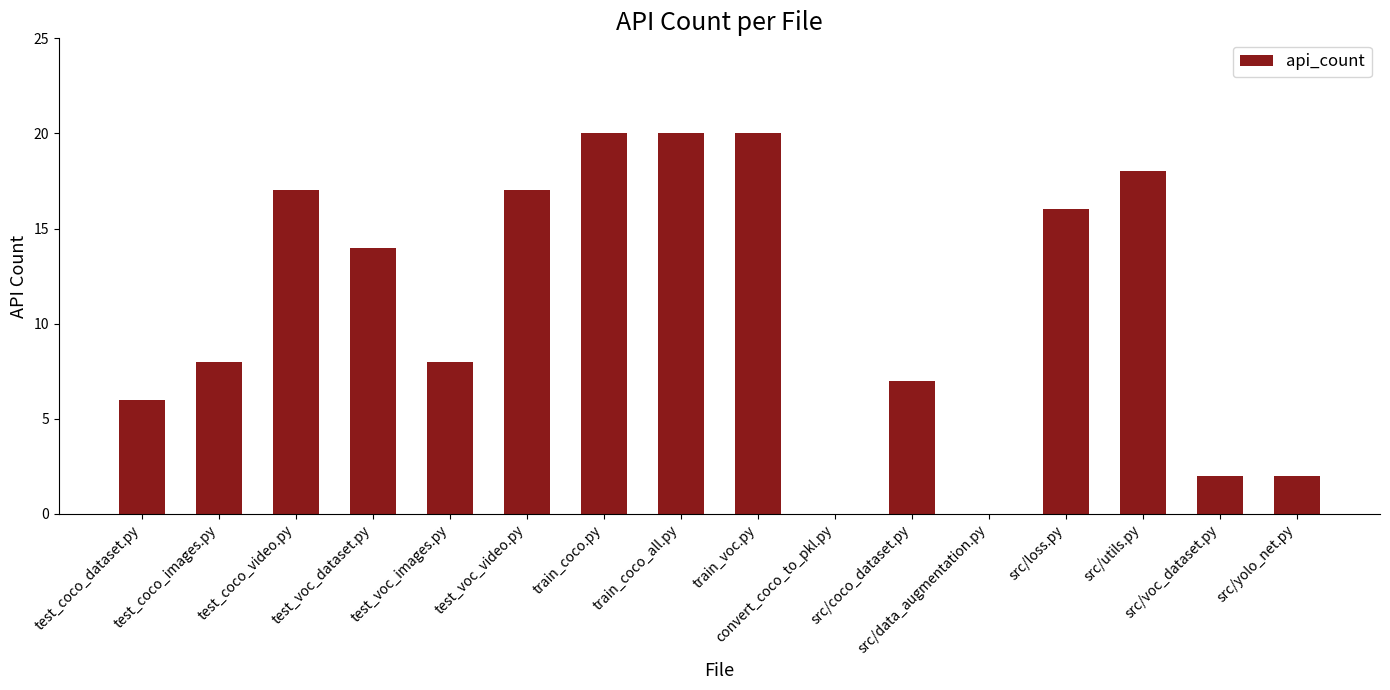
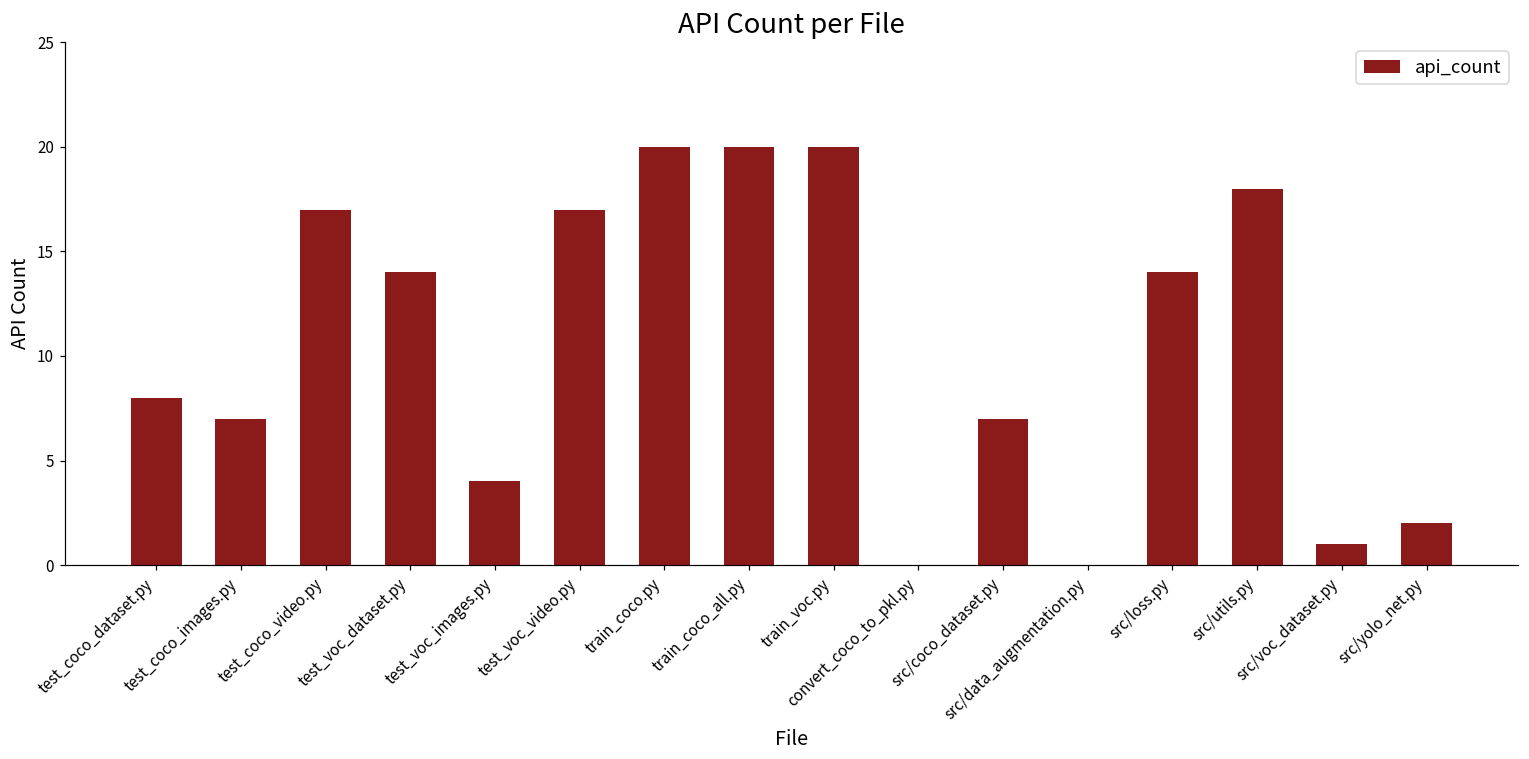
  {
-   "test_coco_dataset.py": 6,
-   "test_coco_images.py": 8,
+   "test_coco_dataset.py": 8,
+   "test_coco_images.py": 7,
    "test_coco_video.py": 17,
    "test_voc_dataset.py": 14,
-   "test_voc_images.py": 8,
+   "test_voc_images.py": 4,
    "test_voc_video.py": 17,
    "train_coco.py": 20,
    "train_coco_all.py": 20,
    "train_voc.py": 20,
    "convert_coco_to_pkl.py": 0,
    "src/coco_dataset.py": 7,
    "src/data_augmentation.py": 0,
-   "src/loss.py": 16,
+   "src/loss.py": 14,
    "src/utils.py": 18,
-   "src/voc_dataset.py": 2,
+   "src/voc_dataset.py": 1,
    "src/yolo_net.py": 2
  }
